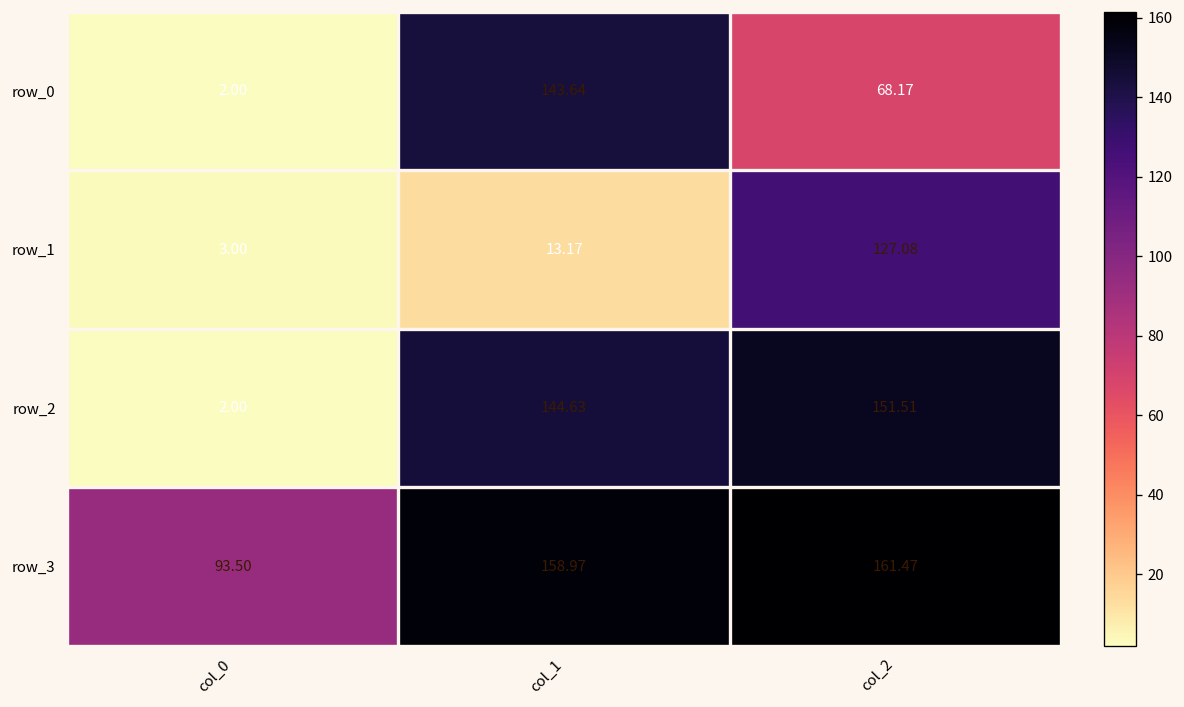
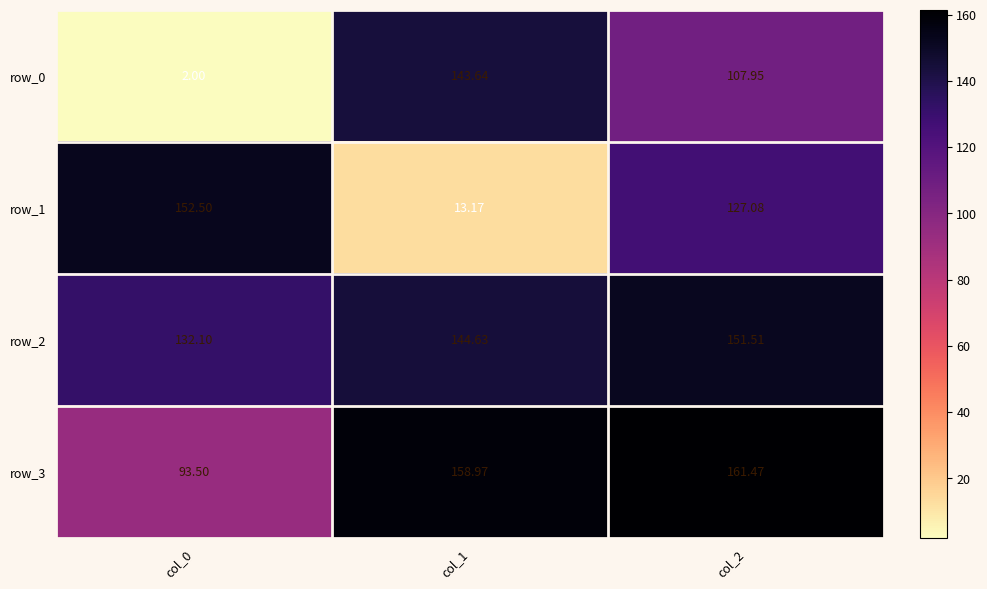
  {
    "row_0": {
      "col_0": 2.00,
      "col_1": 143.64,
-     "col_2": 68.17
+     "col_2": 107.95
    },
    "row_1": {
-     "col_0": 3.00,
+     "col_0": 152.50,
      "col_1": 13.17,
      "col_2": 127.08
    },
    "row_2": {
-     "col_0": 2.00,
+     "col_0": 132.10,
      "col_1": 144.63,
      "col_2": 151.51
    },
    "row_3": {
      "col_0": 93.50,
      "col_1": 158.97,
      "col_2": 161.47
    }
  }
